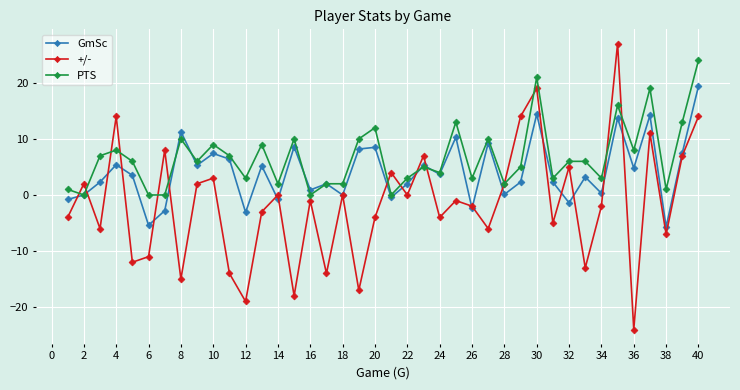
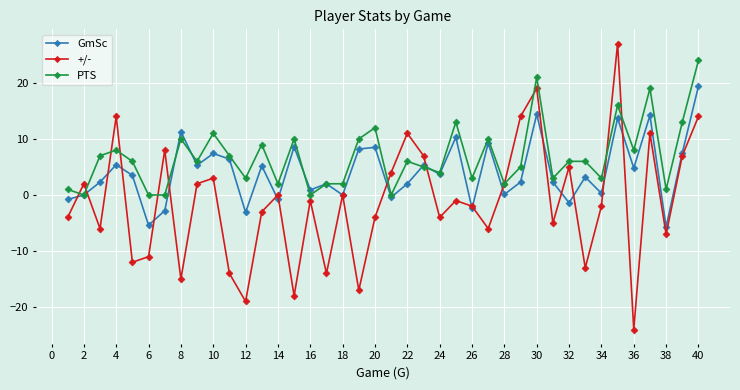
  {
    "GmSc": {
      "4": 5,
      "6": -5,
      "8": 11,
      "10": 7,
      "12": -3,
      "14": -1,
      "16": 1,
      "20": 9,
      "22": 2,
      "28": 0,
      "30": 14,
      "32": -1,
      "34": 0,
      "36": 5,
      "38": -6,
      "40": 19
    },
    "+/-": {
      "2": 2,
      "4": 14,
      "6": -11,
      "8": -15,
      "10": 3,
      "12": -19,
      "14": 0,
      "16": -1,
      "20": -4,
-     "22": 0,
+     "22": 11,
      "24": -4,
      "30": 19,
      "32": 5,
      "34": -2,
      "36": -24,
      "38": -7,
      "40": 14
    },
    "PTS": {
      "4": 8,
      "6": 0,
      "8": 10,
-     "10": 9,
+     "10": 11,
      "12": 3,
      "14": 2,
      "16": 0,
      "18": 2,
      "20": 12,
-     "22": 3,
+     "22": 6,
      "26": 3,
      "30": 21,
      "32": 6,
      "34": 3,
      "36": 8,
      "38": 1,
      "40": 24
    }
  }
